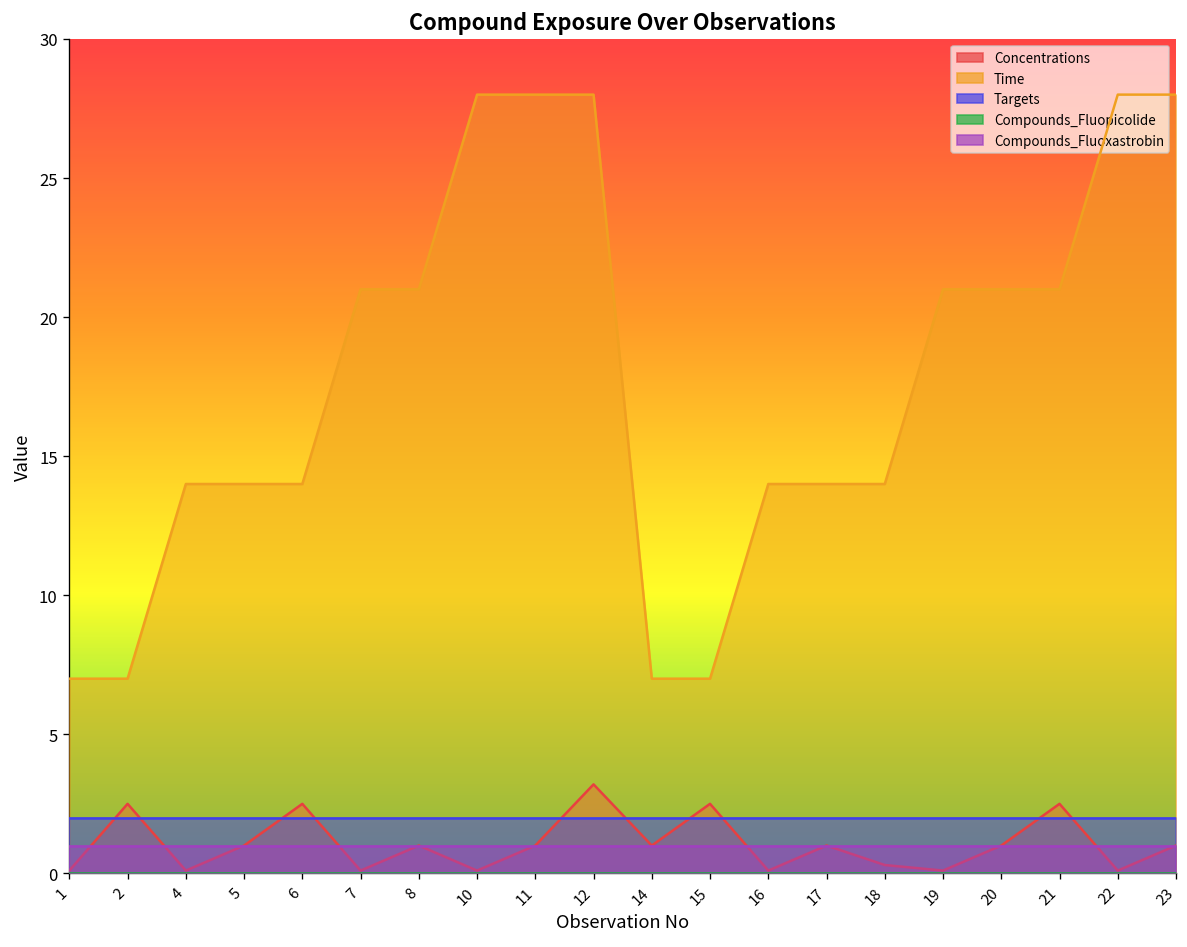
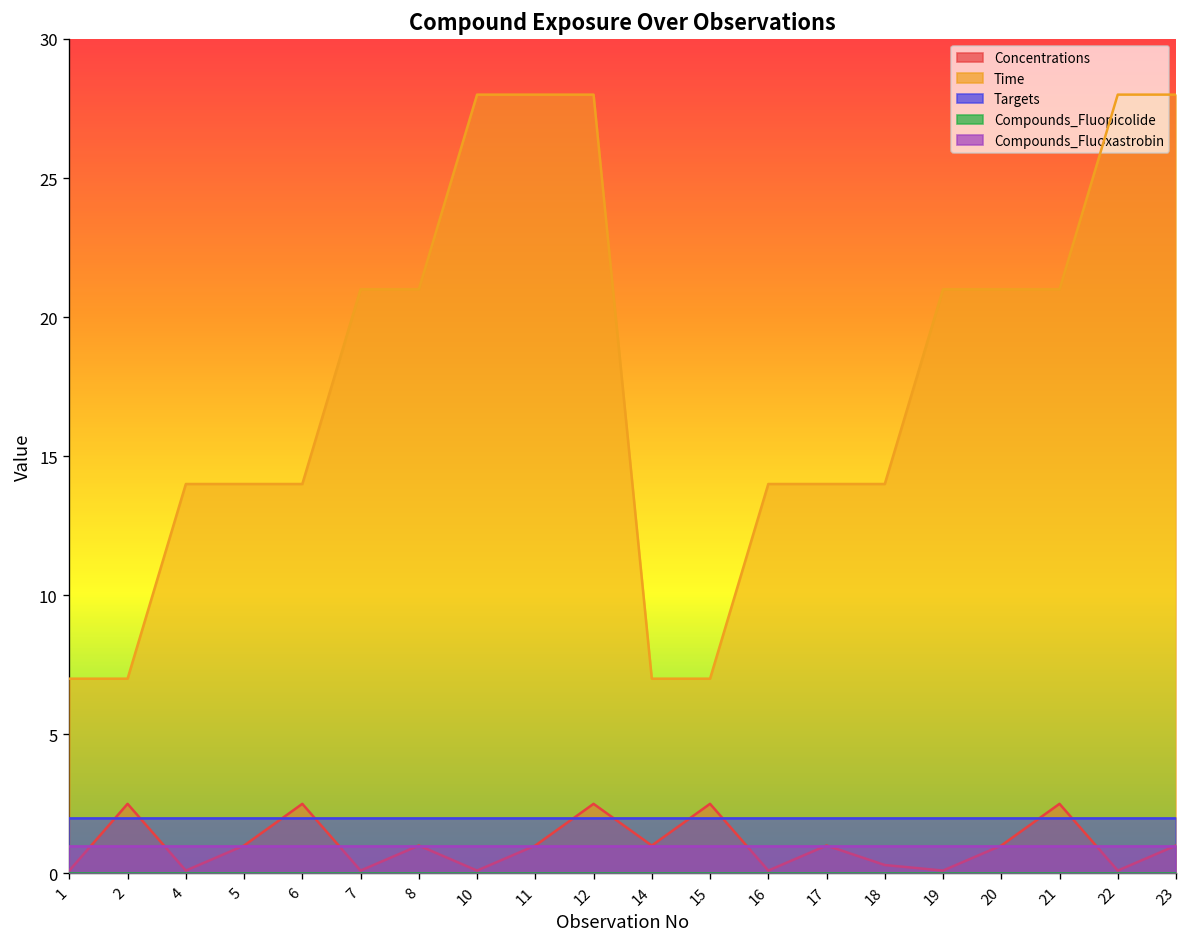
  {
    "Concentrations": {
      "2": 2.5,
      "6": 2.5,
-     "12": 3.2,
+     "12": 2.5,
      "15": 2.5,
      "18": 0.3,
      "21": 2.5
    },
    "Time": {
      "1": 7.0,
      "2": 7.0,
      "4": 14.0,
      "5": 14.0,
      "6": 14.0,
      "7": 21.0,
      "8": 21.0,
      "10": 28.0,
      "11": 28.0,
      "12": 28.0,
      "14": 7.0,
      "15": 7.0,
      "16": 14.0,
      "17": 14.0,
      "18": 14.0,
      "19": 21.0,
      "20": 21.0,
      "21": 21.0,
      "23": 28.0
    },
    "Targets": {
      "1": 2.0,
      "2": 2.0,
      "4": 2.0,
      "5": 2.0,
      "6": 2.0,
      "7": 2.0,
      "8": 2.0,
      "10": 2.0,
      "11": 2.0,
      "12": 2.0,
      "14": 2.0,
      "15": 2.0,
      "16": 2.0,
      "17": 2.0,
      "18": 2.0,
      "19": 2.0,
      "20": 2.0,
      "21": 2.0,
      "22": 2.0,
      "23": 2.0
    },
    "Compounds_Fluopicolide": {
      "2": 0.0,
      "5": 0.0,
      "6": 0.0,
      "8": 0.0,
      "11": 0.0,
      "12": 0.0,
      "14": 0.0,
      "15": 0.0,
      "17": 0.0,
      "18": 0.0,
      "20": 0.0,
      "21": 0.0,
      "23": 0.0
    },
    "Compounds_Fluoxastrobin": {
      "1": 1.0,
      "2": 1.0,
      "4": 1.0,
      "6": 1.0,
      "7": 1.0,
      "10": 1.0,
      "12": 1.0,
      "15": 1.0,
      "16": 1.0,
      "18": 1.0,
      "19": 1.0,
      "21": 1.0,
      "22": 1.0
    }
  }
